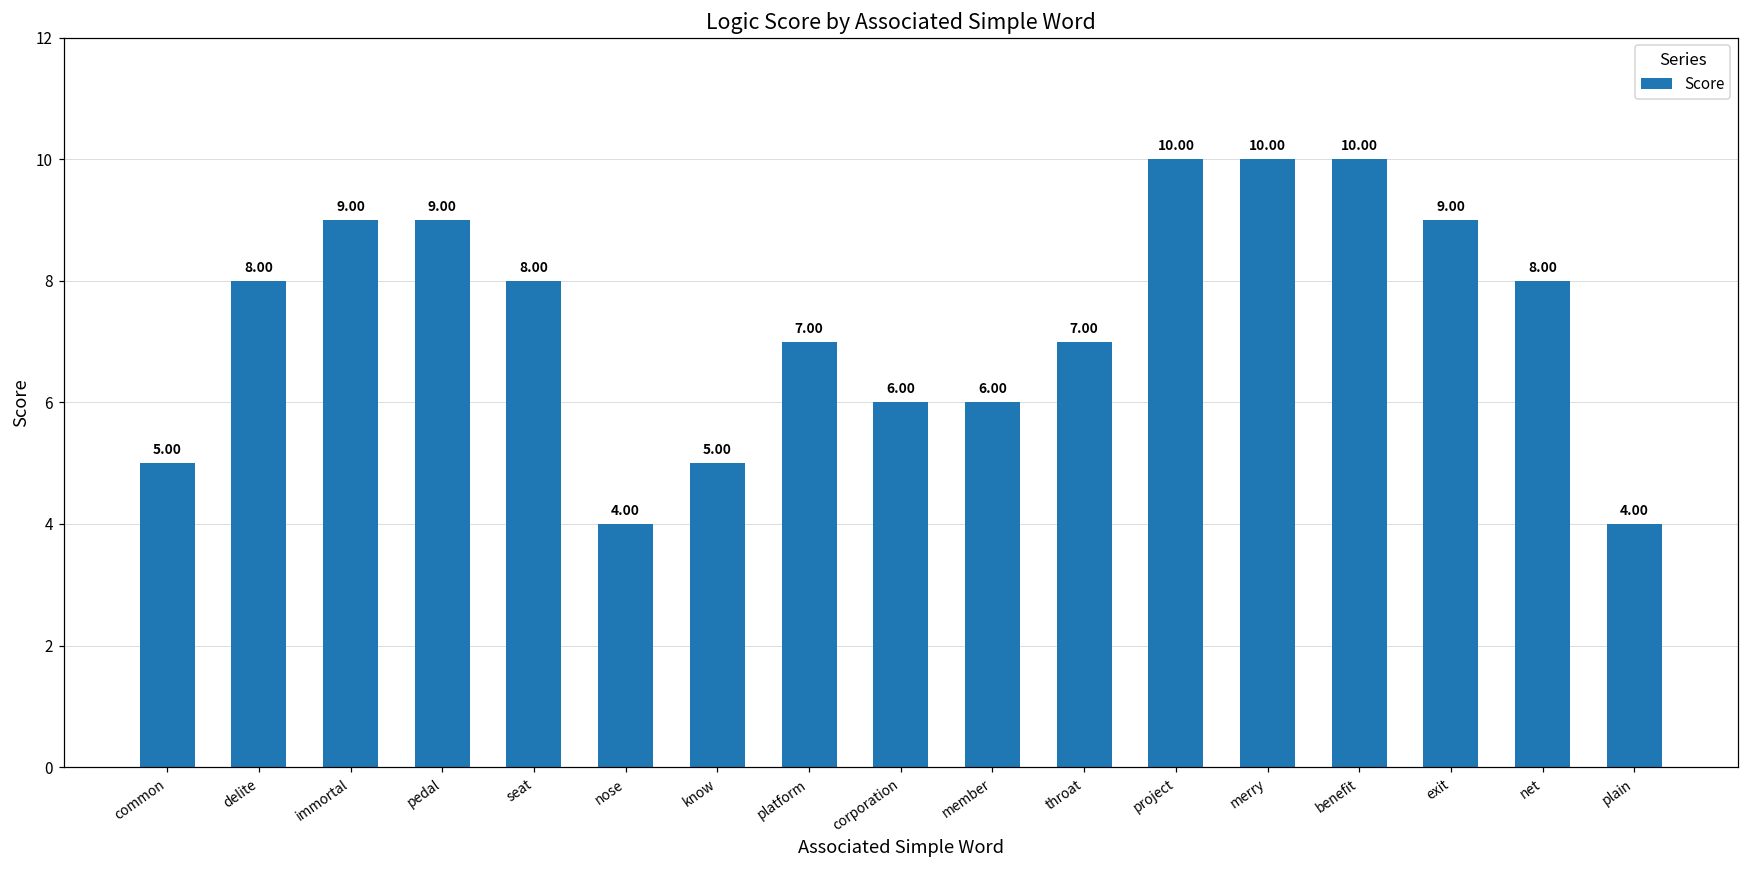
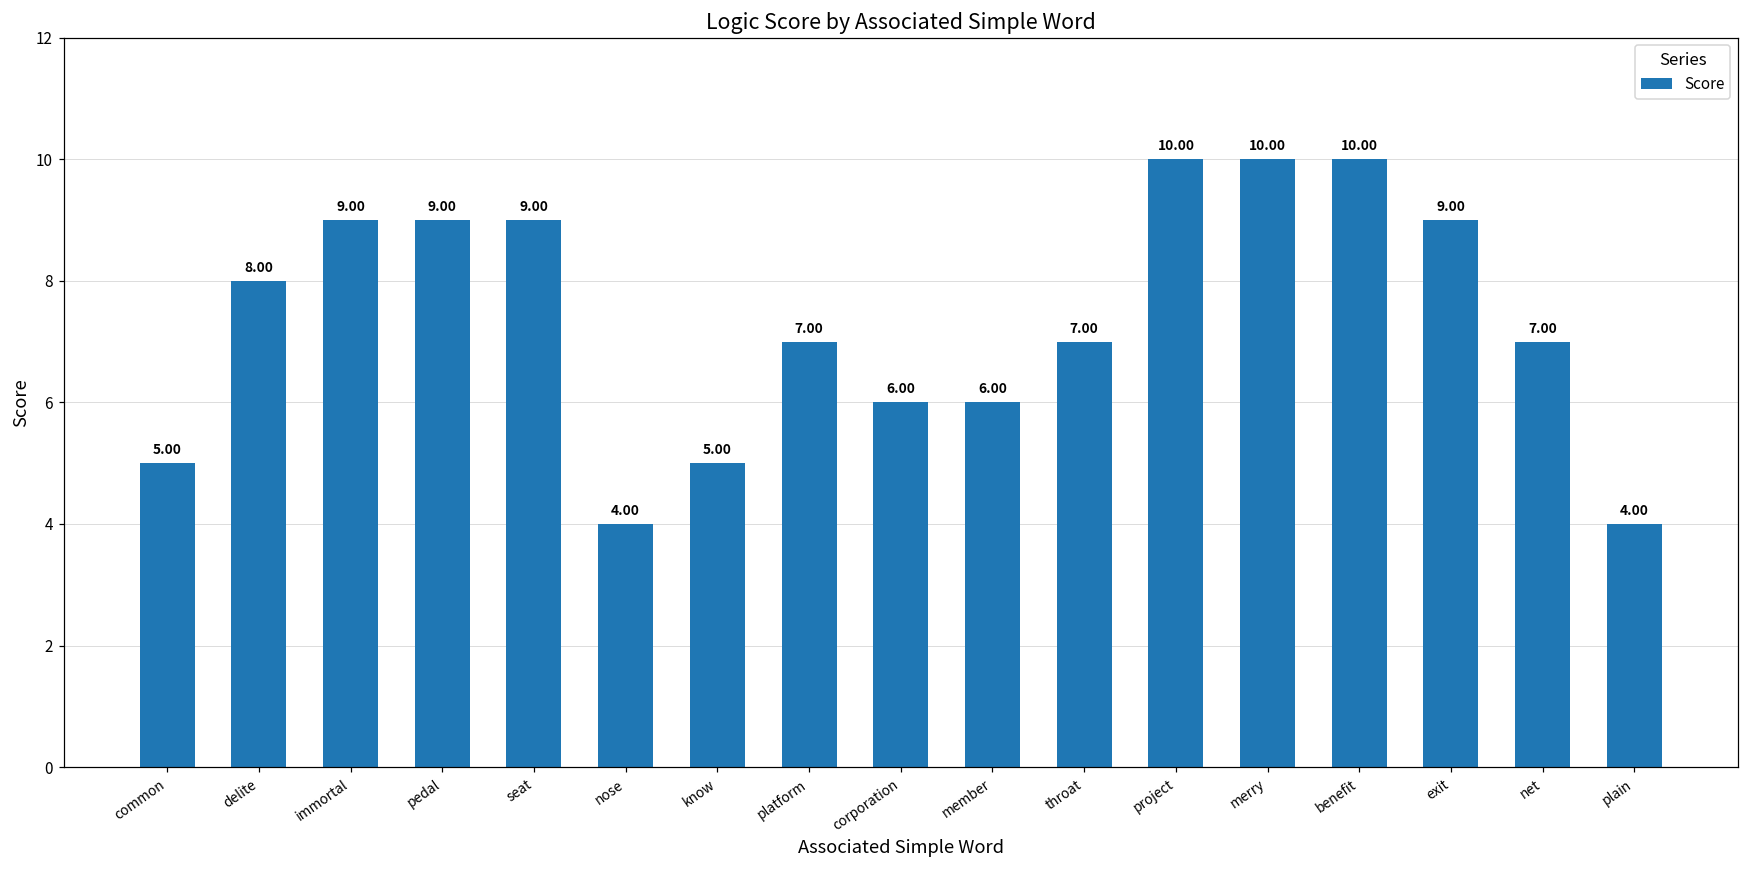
  {
    "common": 5.00,
    "delite": 8.00,
    "immortal": 9.00,
    "pedal": 9.00,
-   "seat": 8.00,
+   "seat": 9.00,
    "nose": 4.00,
    "know": 5.00,
    "platform": 7.00,
    "corporation": 6.00,
    "member": 6.00,
    "throat": 7.00,
    "project": 10.00,
    "merry": 10.00,
    "benefit": 10.00,
    "exit": 9.00,
-   "net": 8.00,
+   "net": 7.00,
    "plain": 4.00
  }
